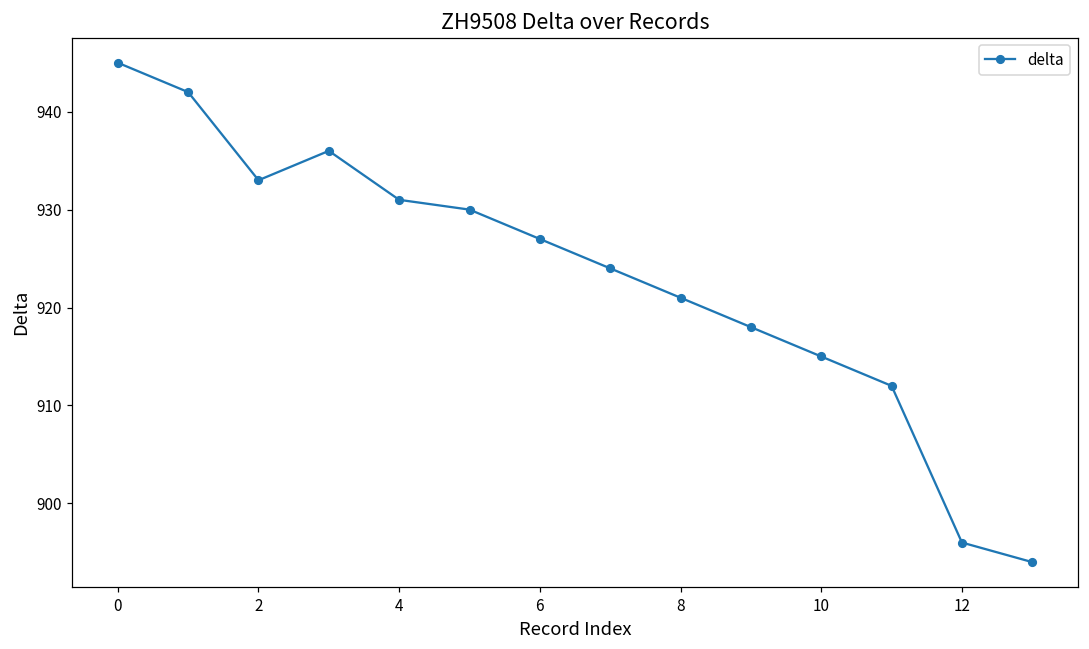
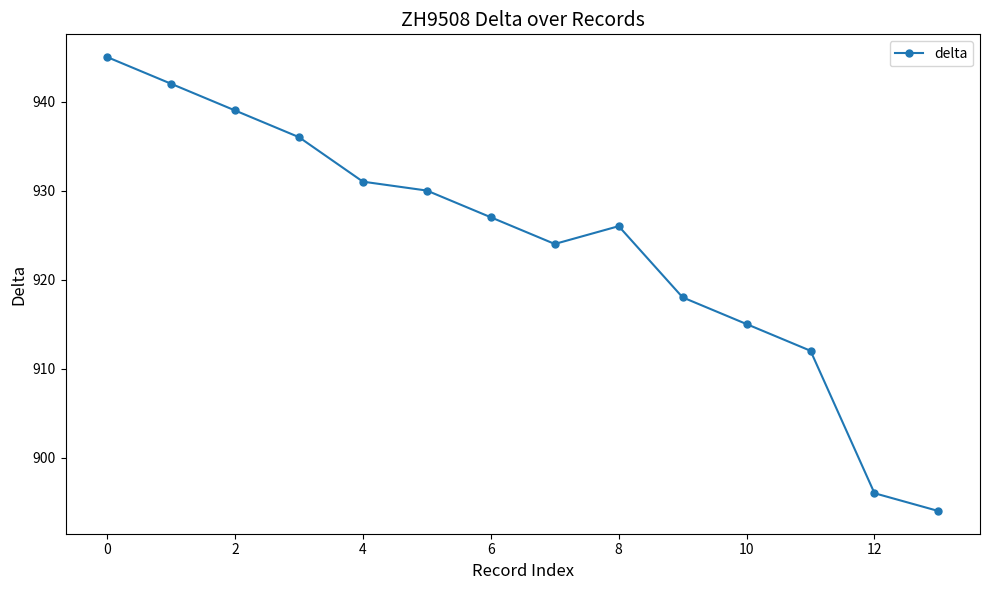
  {
    "0": 945,
-   "2": 933,
+   "2": 939,
    "4": 931,
    "6": 927,
-   "8": 921,
+   "8": 926,
    "10": 915,
    "12": 896
  }
